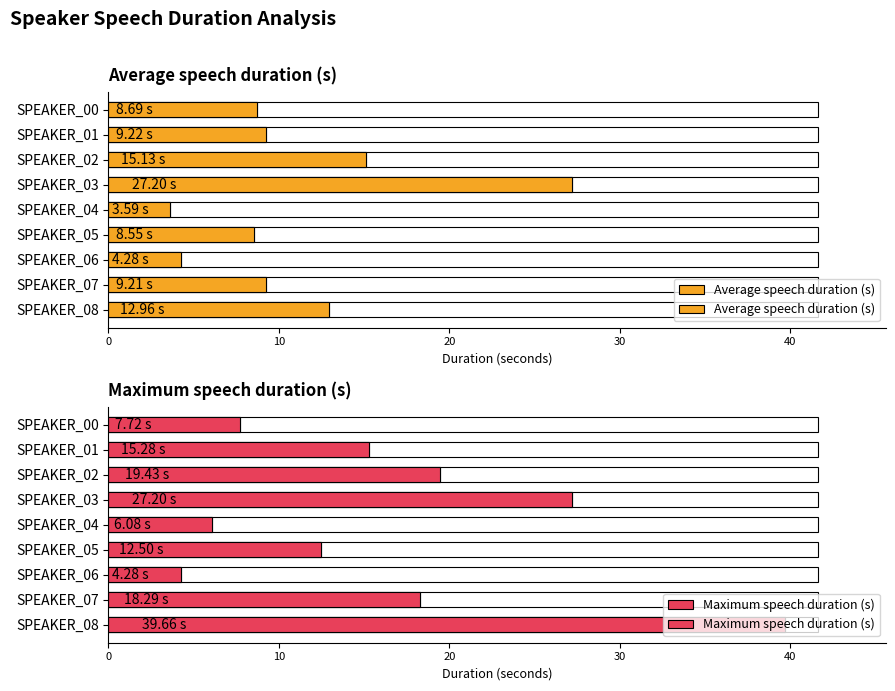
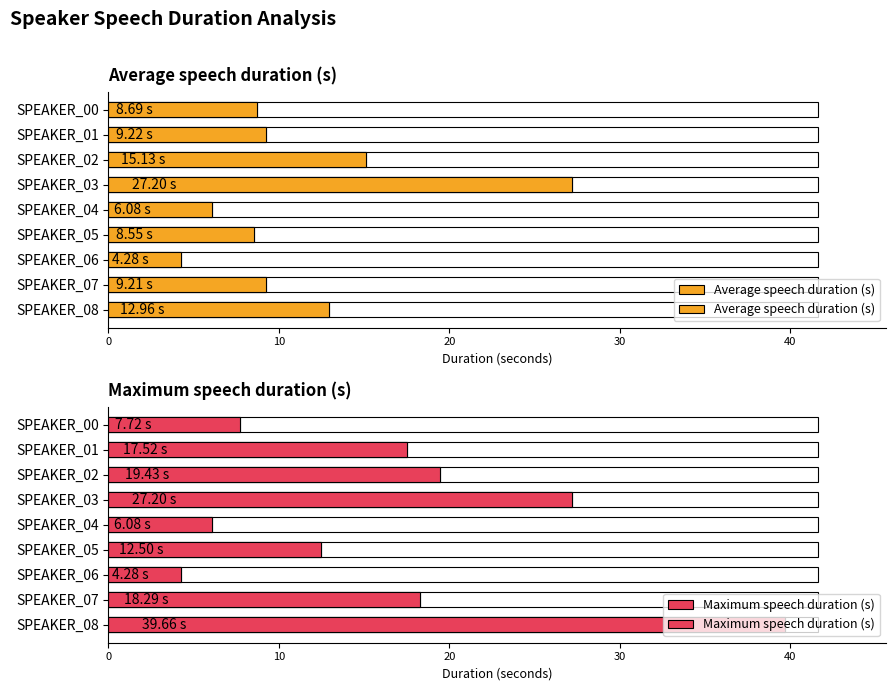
  {
    "Average speech duration (s)": {
      "Average speech duration (s)": {
-       "SPEAKER_04": 3.59
+       "SPEAKER_04": 6.08
      }
    },
    "Maximum speech duration (s)": {
      "Maximum speech duration (s)": {
-       "SPEAKER_01": 15.28
+       "SPEAKER_01": 17.52
      }
    }
  }
